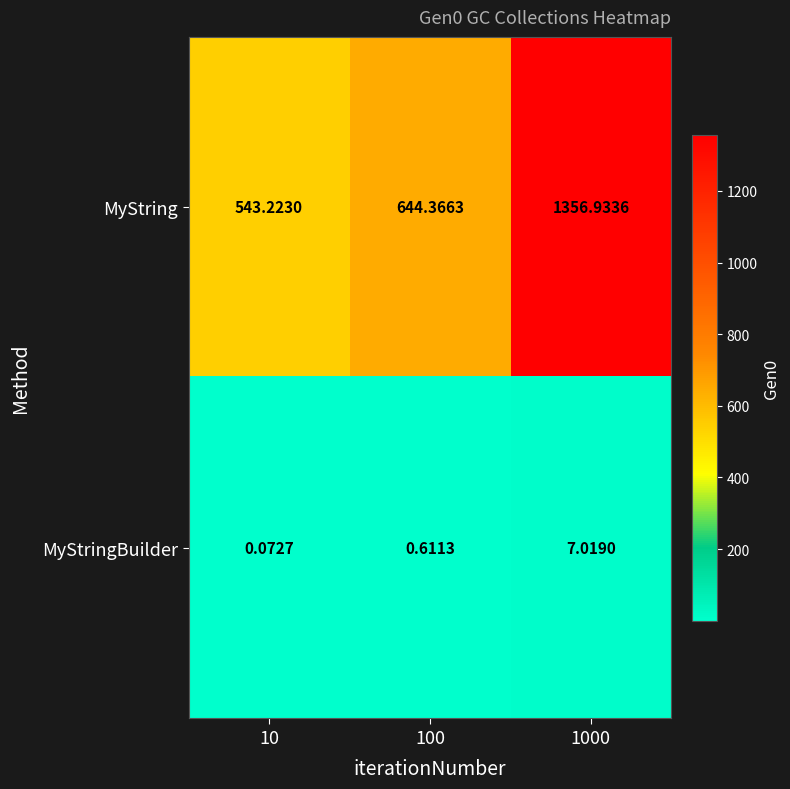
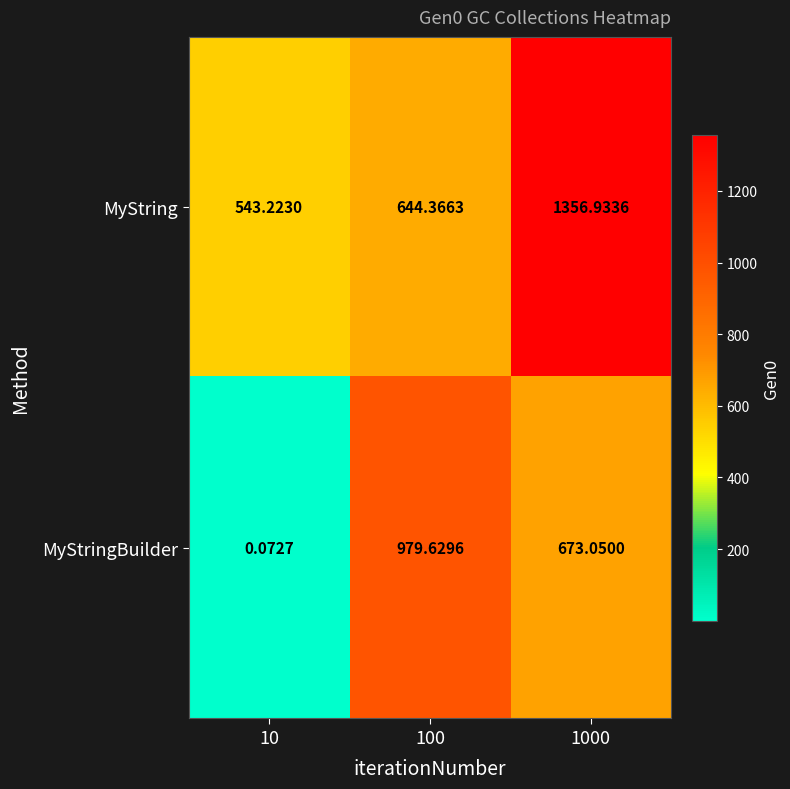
  {
    "MyString": {
      "10": 543.2230,
      "100": 644.3663,
      "1000": 1356.9336
    },
    "MyStringBuilder": {
      "10": 0.0727,
-     "100": 0.6113,
-     "1000": 7.0190
+     "100": 979.6296,
+     "1000": 673.0500
    }
  }
